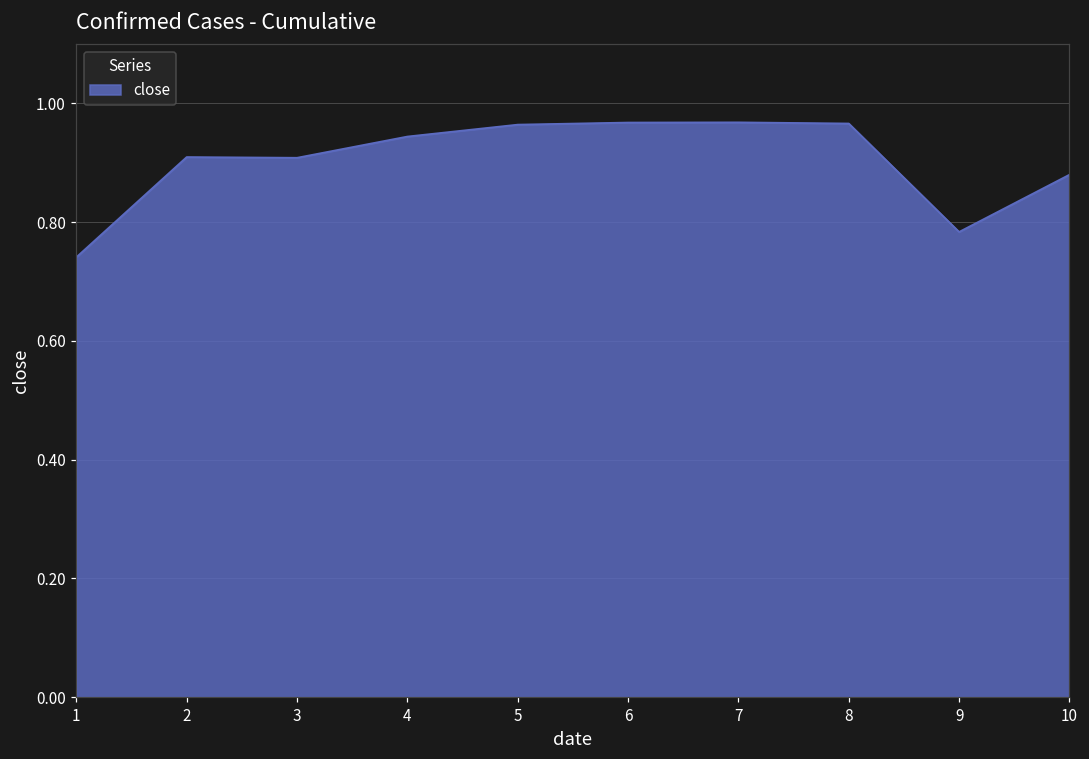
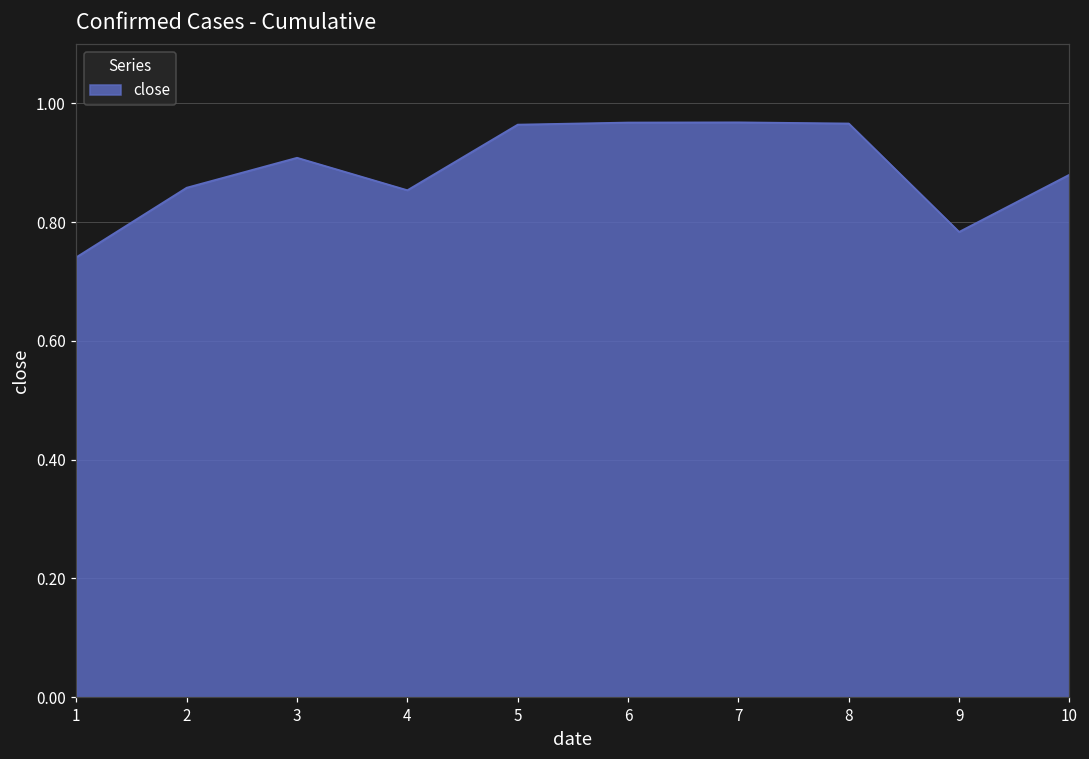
  {
    "1": 0.74,
-   "2": 0.91,
+   "2": 0.86,
    "3": 0.91,
-   "4": 0.94,
+   "4": 0.85,
    "5": 0.96,
    "6": 0.97,
    "7": 0.97,
    "8": 0.97,
    "9": 0.78,
    "10": 0.88
  }
